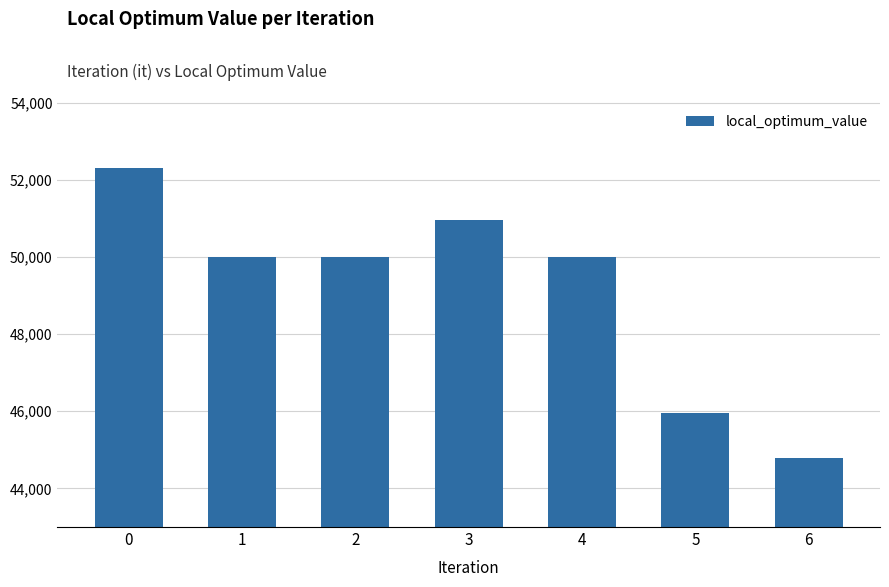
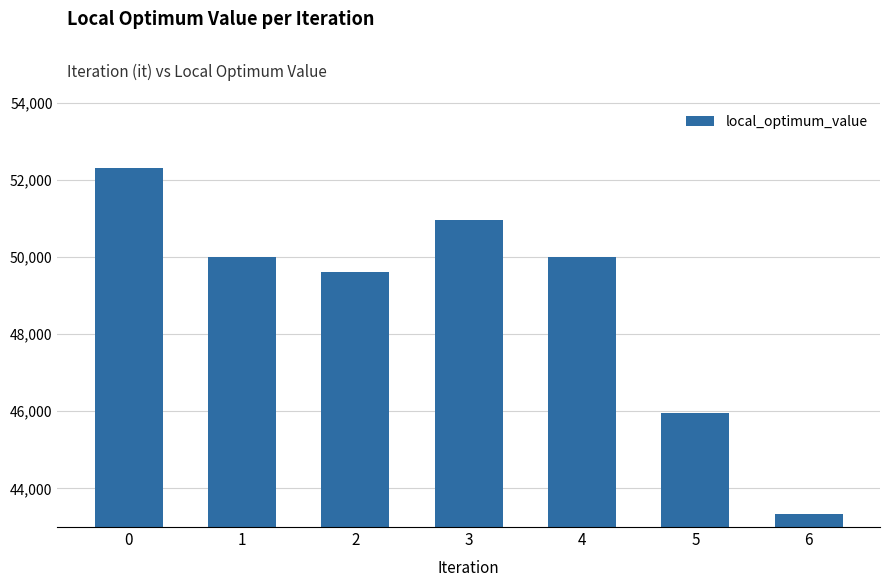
  {
    "0": "52,300",
    "1": "50,000",
-   "2": "50,000",
+   "2": "49,600",
    "3": "51,000",
    "4": "50,000",
    "5": "46,000",
-   "6": "44,800"
+   "6": "43,300"
  }
